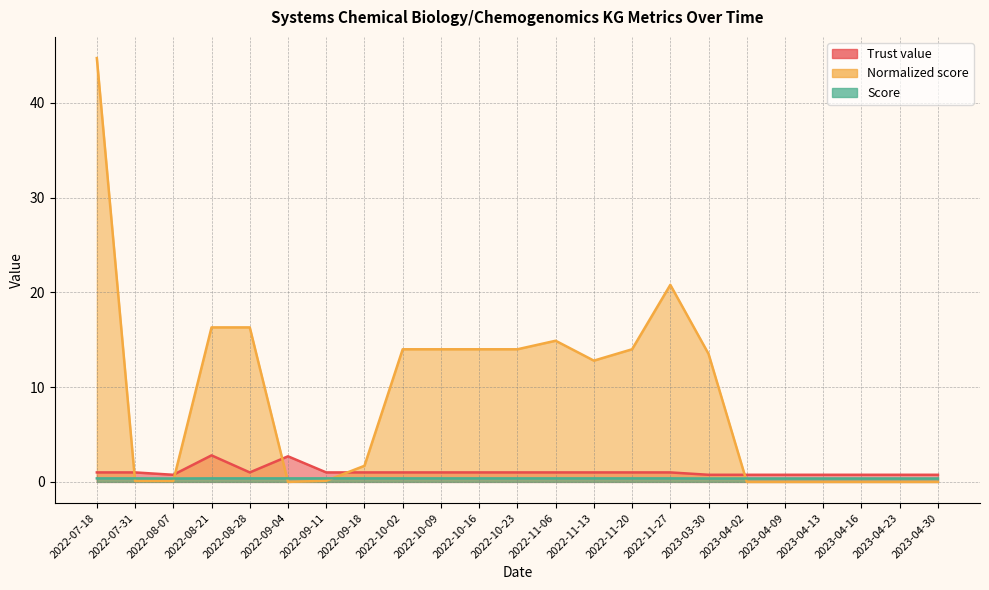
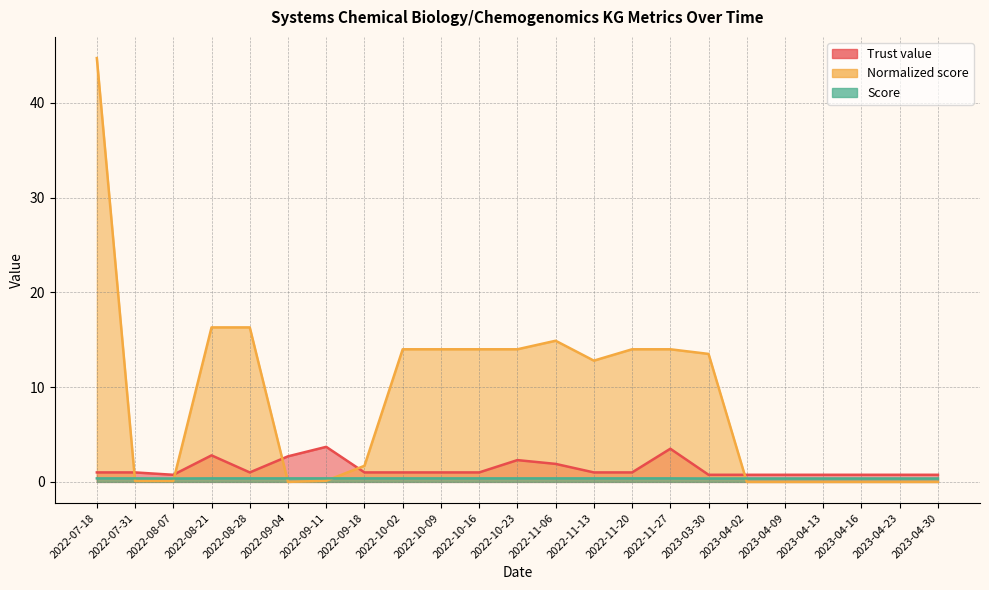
  {
    "Trust value": {
      "2022-07-18": 1,
      "2022-07-31": 1,
      "2022-08-07": 1,
      "2022-08-21": 3,
      "2022-08-28": 1,
      "2022-09-04": 3,
-     "2022-09-11": 1,
+     "2022-09-11": 4,
      "2022-09-18": 1,
      "2022-10-02": 1,
      "2022-10-09": 1,
      "2022-10-16": 1,
-     "2022-10-23": 1,
-     "2022-11-06": 1,
+     "2022-10-23": 2,
+     "2022-11-06": 2,
      "2022-11-13": 1,
      "2022-11-20": 1,
-     "2022-11-27": 1,
+     "2022-11-27": 4,
      "2023-03-30": 1,
      "2023-04-02": 1,
      "2023-04-09": 1,
      "2023-04-13": 1,
      "2023-04-16": 1,
      "2023-04-23": 1,
      "2023-04-30": 1
    },
    "Normalized score": {
      "2022-07-18": 45,
      "2022-08-21": 16,
      "2022-08-28": 16,
      "2022-09-04": 0,
      "2022-09-18": 2,
      "2022-10-02": 14,
      "2022-10-09": 14,
      "2022-10-16": 14,
      "2022-10-23": 14,
      "2022-11-06": 15,
      "2022-11-13": 13,
      "2022-11-20": 14,
-     "2022-11-27": 21,
+     "2022-11-27": 14,
      "2023-03-30": 14,
      "2023-04-02": 0,
      "2023-04-09": 0,
      "2023-04-13": 0,
      "2023-04-16": 0,
      "2023-04-23": 0,
      "2023-04-30": 0
    },
    "Score": {
      "2022-07-18": 0,
      "2022-08-21": 0,
      "2022-08-28": 0,
      "2022-09-04": 0,
      "2022-09-18": 0,
      "2022-10-02": 0,
      "2022-10-09": 0,
      "2022-10-16": 0,
      "2022-10-23": 0,
      "2022-11-06": 0,
      "2022-11-13": 0,
      "2022-11-20": 0,
      "2022-11-27": 0,
      "2023-03-30": 0,
      "2023-04-02": 0,
      "2023-04-09": 0,
      "2023-04-13": 0,
      "2023-04-16": 0,
      "2023-04-23": 0,
      "2023-04-30": 0
    }
  }
